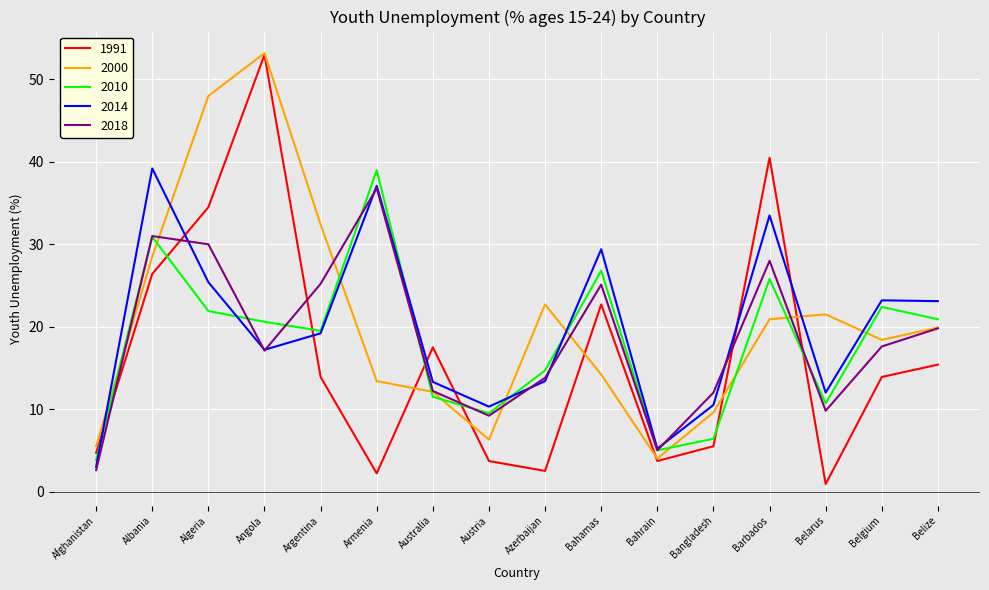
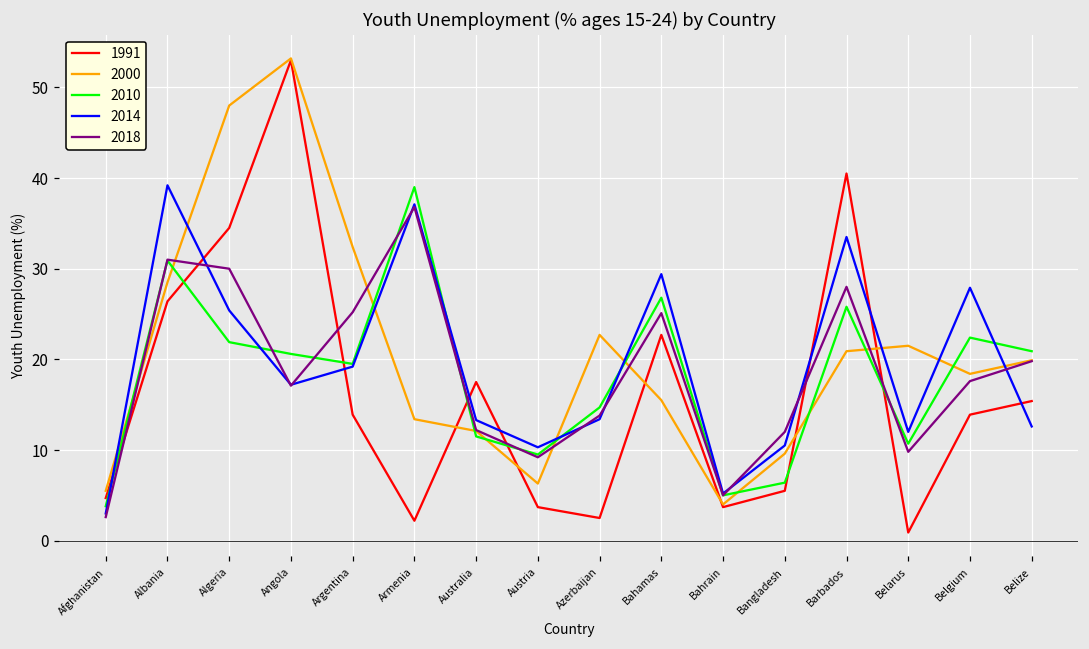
  {
    "1991": {
      "Afghanistan": 5,
      "Albania": 26,
      "Algeria": 35,
      "Argentina": 14,
      "Armenia": 2,
      "Australia": 18,
      "Austria": 4,
      "Azerbaijan": 3,
      "Bahamas": 23,
      "Bangladesh": 6,
      "Barbados": 41,
      "Belarus": 1,
      "Belgium": 14,
      "Belize": 15
    },
    "2000": {
      "Afghanistan": 6,
      "Albania": 29,
      "Algeria": 48,
      "Argentina": 32,
      "Armenia": 13,
      "Austria": 6,
      "Azerbaijan": 23,
-     "Bahamas": 14,
+     "Bahamas": 16,
      "Bangladesh": 10,
      "Barbados": 21,
      "Belarus": 22,
      "Belgium": 18
    },
    "2010": {
      "Afghanistan": 4,
      "Algeria": 22,
      "Angola": 21,
      "Armenia": 39,
      "Australia": 12,
      "Azerbaijan": 15,
      "Bahamas": 27,
      "Bangladesh": 6,
      "Barbados": 26,
      "Belarus": 11,
      "Belgium": 22,
      "Belize": 21
    },
    "2014": {
      "Afghanistan": 3,
      "Albania": 39,
      "Algeria": 25,
      "Australia": 13,
      "Austria": 10,
      "Azerbaijan": 13,
      "Bahamas": 29,
      "Bangladesh": 11,
      "Barbados": 34,
      "Belarus": 12,
-     "Belgium": 23,
-     "Belize": 23
+     "Belgium": 28,
+     "Belize": 13
    },
    "2018": {
      "Afghanistan": 3,
      "Algeria": 30,
      "Argentina": 25,
      "Azerbaijan": 14,
      "Bahamas": 25,
      "Bangladesh": 12,
      "Barbados": 28,
      "Belarus": 10,
      "Belgium": 18
    }
  }
